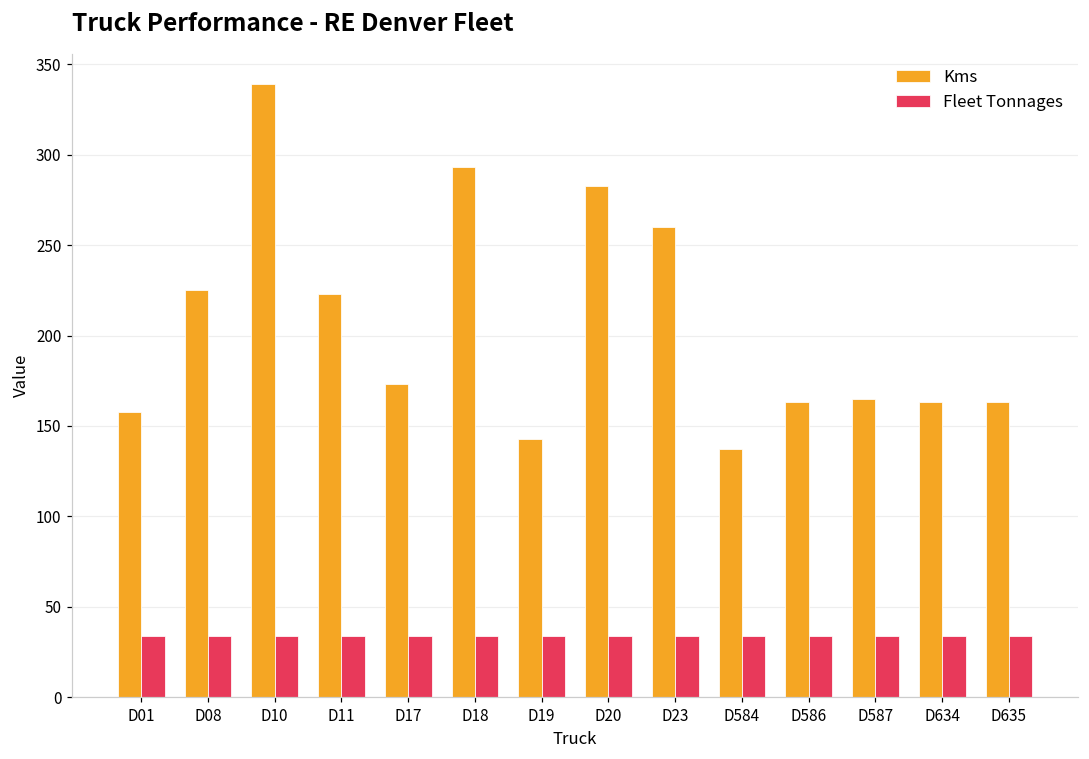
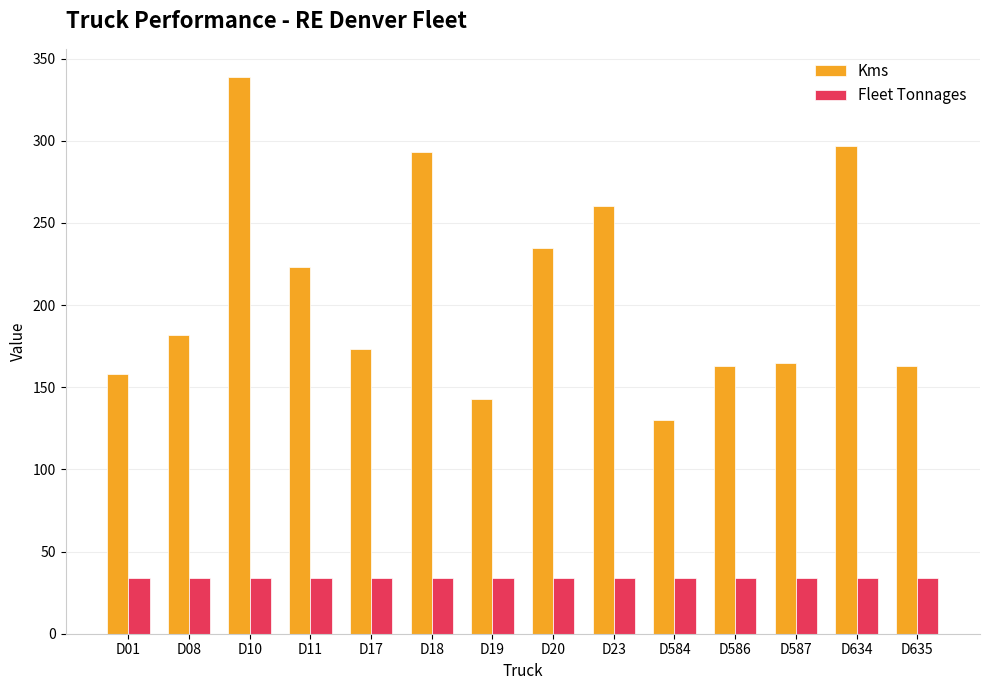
  {
    "Kms": {
      "D01": 158,
-     "D08": 225,
+     "D08": 182,
      "D10": 339,
      "D11": 223,
      "D17": 173,
      "D18": 293,
      "D19": 143,
-     "D20": 283,
+     "D20": 235,
      "D23": 260,
-     "D584": 137,
+     "D584": 130,
      "D586": 163,
      "D587": 165,
-     "D634": 163,
+     "D634": 297,
      "D635": 163
    },
    "Fleet Tonnages": {
      "D01": 34,
      "D08": 34,
      "D10": 34,
      "D11": 34,
      "D17": 34,
      "D18": 34,
      "D19": 34,
      "D20": 34,
      "D23": 34,
      "D584": 34,
      "D586": 34,
      "D587": 34,
      "D634": 34,
      "D635": 34
    }
  }
